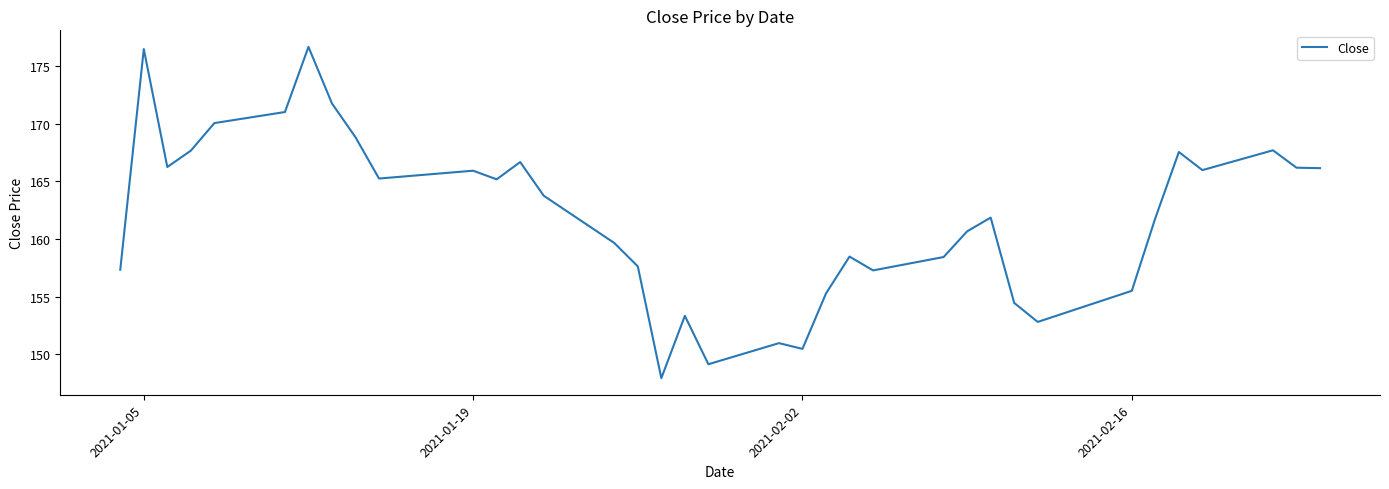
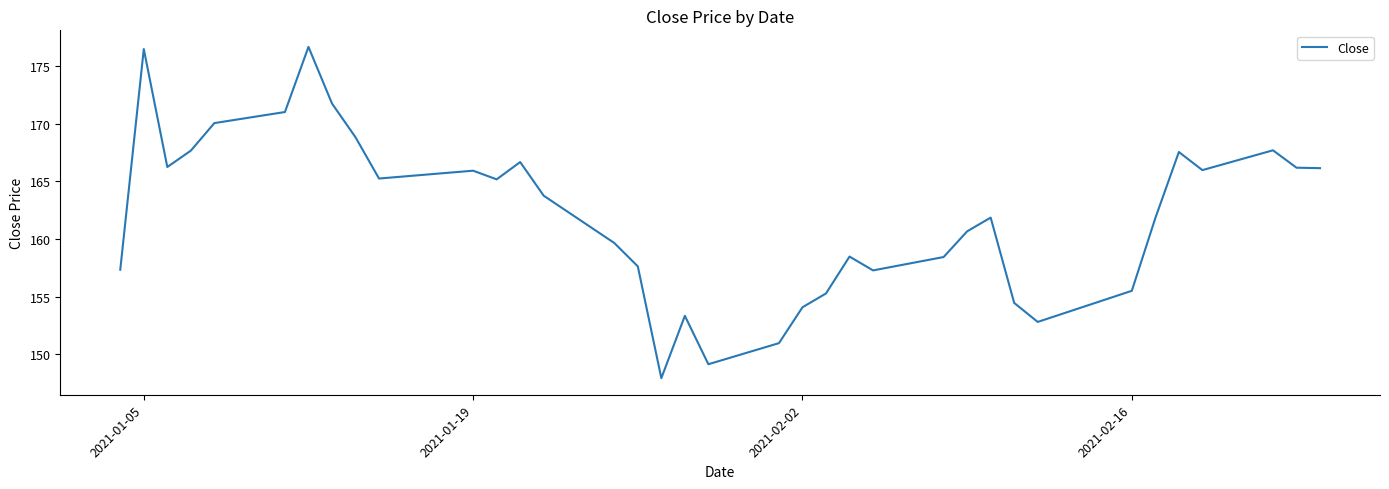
  {
    "2021-01-05": 176.5,
    "2021-01-19": 165.9,
-   "2021-02-02": 150.5,
+   "2021-02-02": 154.1,
    "2021-02-16": 155.5
  }
